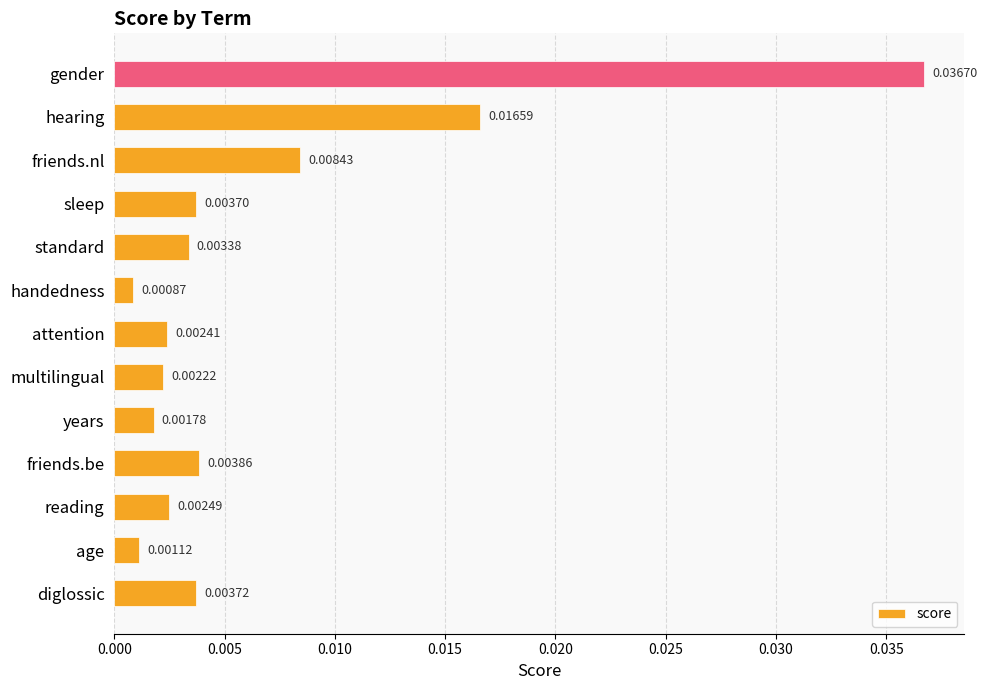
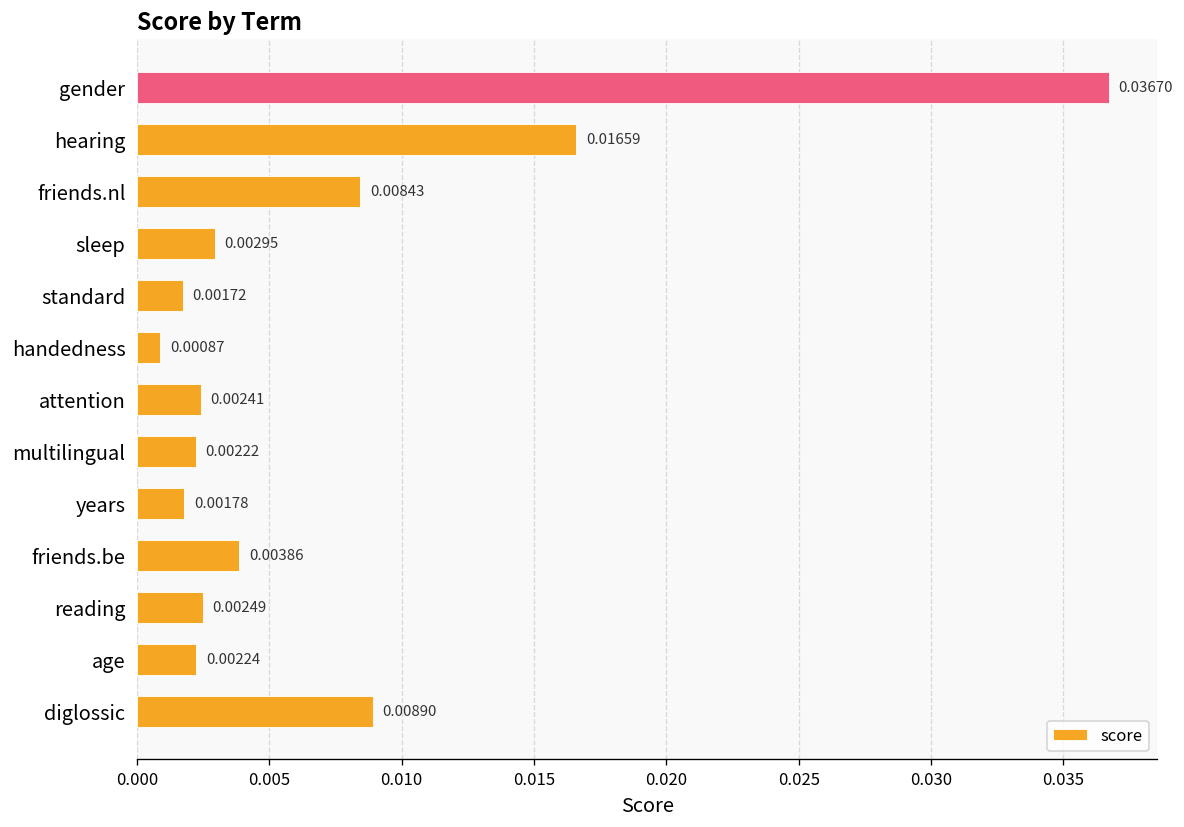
  {
    "gender": 0.03670,
    "hearing": 0.01659,
    "friends.nl": 0.00843,
-   "sleep": 0.00370,
-   "standard": 0.00338,
+   "sleep": 0.00295,
+   "standard": 0.00172,
    "handedness": 0.00087,
    "attention": 0.00241,
    "multilingual": 0.00222,
    "years": 0.00178,
    "friends.be": 0.00386,
    "reading": 0.00249,
-   "age": 0.00112,
-   "diglossic": 0.00372
+   "age": 0.00224,
+   "diglossic": 0.00890
  }
